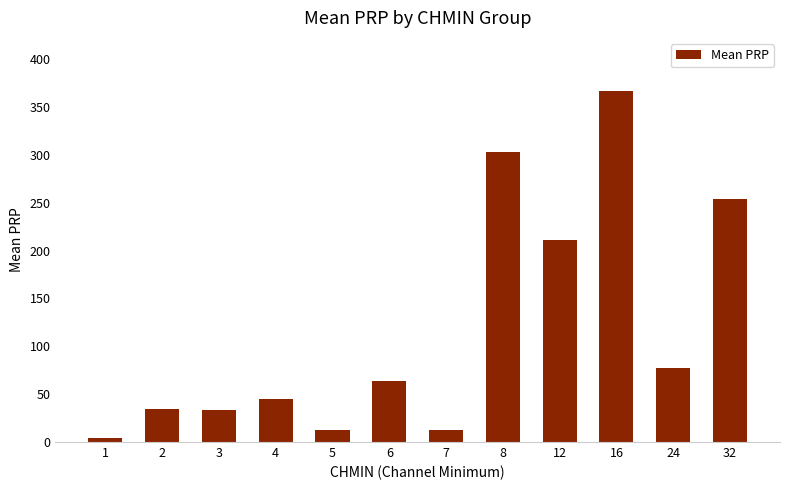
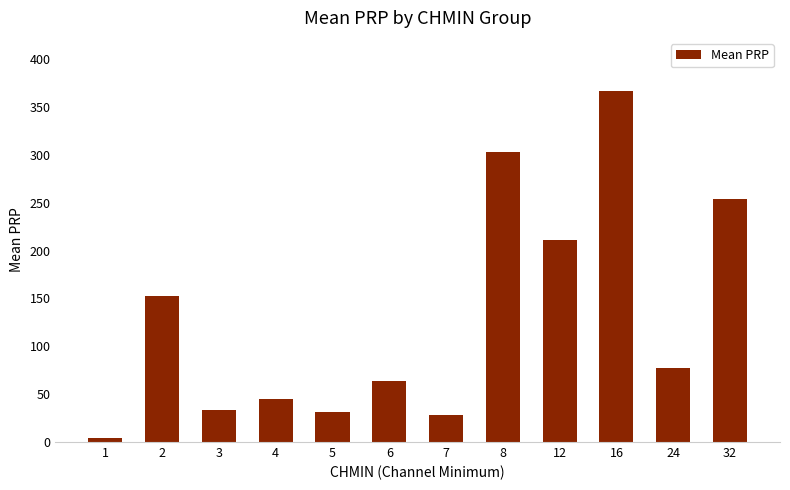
  {
    "1": 0,
-   "2": 40,
+   "2": 150,
    "3": 30,
    "4": 50,
-   "5": 10,
+   "5": 30,
    "6": 60,
-   "7": 10,
+   "7": 30,
    "8": 300,
    "12": 210,
    "16": 370,
    "24": 80,
    "32": 250
  }
